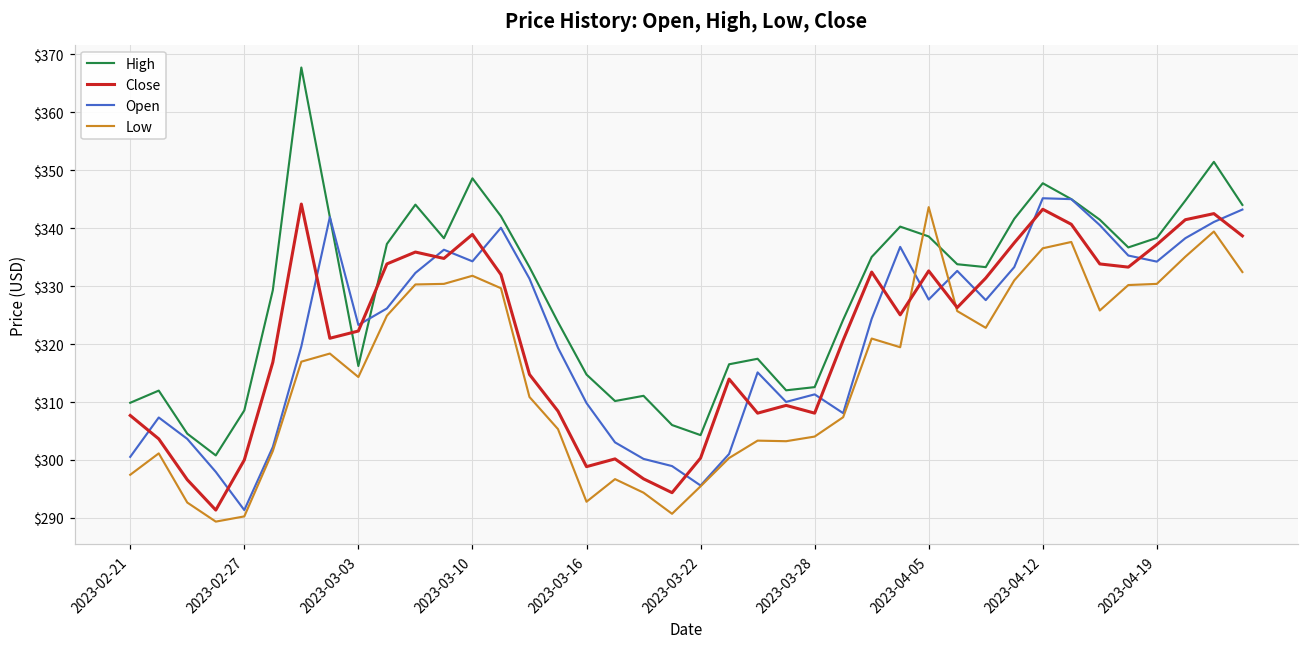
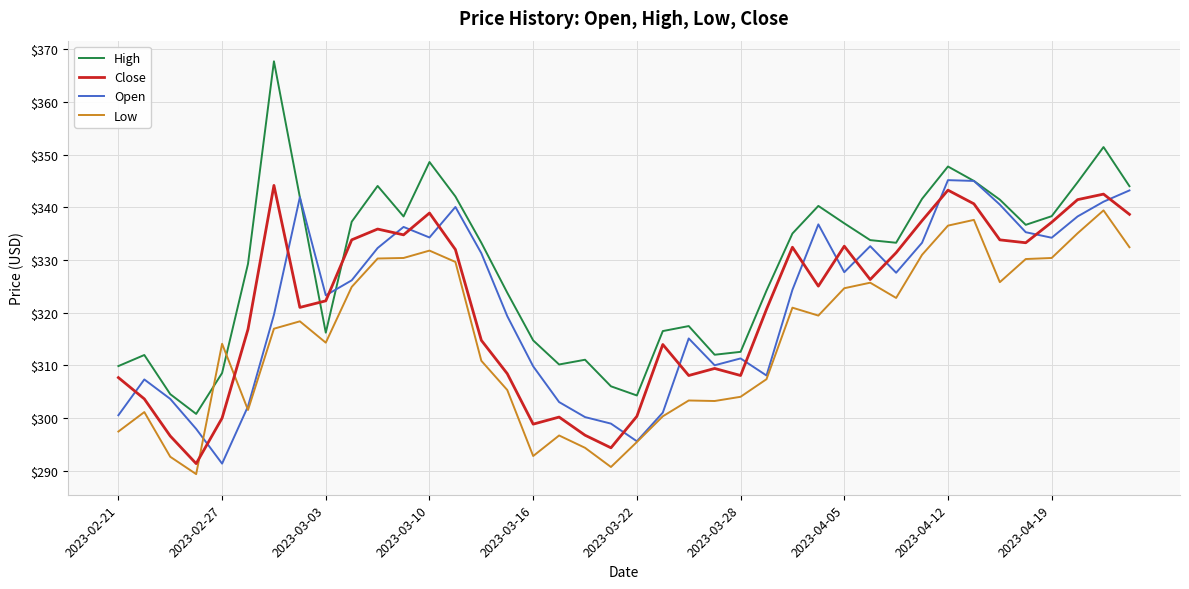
  {
    "High": {
      "2023-02-21": "$310",
      "2023-02-27": "$309",
      "2023-03-03": "$316",
      "2023-03-10": "$349",
      "2023-03-16": "$315",
      "2023-03-22": "$304",
      "2023-03-28": "$313",
-     "2023-04-05": "$339",
+     "2023-04-05": "$337",
      "2023-04-12": "$348",
      "2023-04-19": "$338"
    },
    "Close": {
      "2023-02-21": "$308",
      "2023-02-27": "$300",
      "2023-03-03": "$322",
      "2023-03-10": "$339",
      "2023-03-16": "$299",
      "2023-03-22": "$300",
      "2023-03-28": "$308",
      "2023-04-05": "$333",
      "2023-04-12": "$343",
      "2023-04-19": "$337"
    },
    "Open": {
      "2023-02-21": "$301",
      "2023-02-27": "$291",
      "2023-03-03": "$323",
      "2023-03-10": "$334",
      "2023-03-16": "$310",
      "2023-03-28": "$311",
      "2023-04-05": "$328",
      "2023-04-12": "$345",
      "2023-04-19": "$334"
    },
    "Low": {
      "2023-02-21": "$297",
-     "2023-02-27": "$290",
+     "2023-02-27": "$314",
      "2023-03-03": "$314",
      "2023-03-10": "$332",
      "2023-03-16": "$293",
      "2023-03-28": "$304",
-     "2023-04-05": "$344",
+     "2023-04-05": "$325",
      "2023-04-12": "$337",
      "2023-04-19": "$330"
    }
  }
